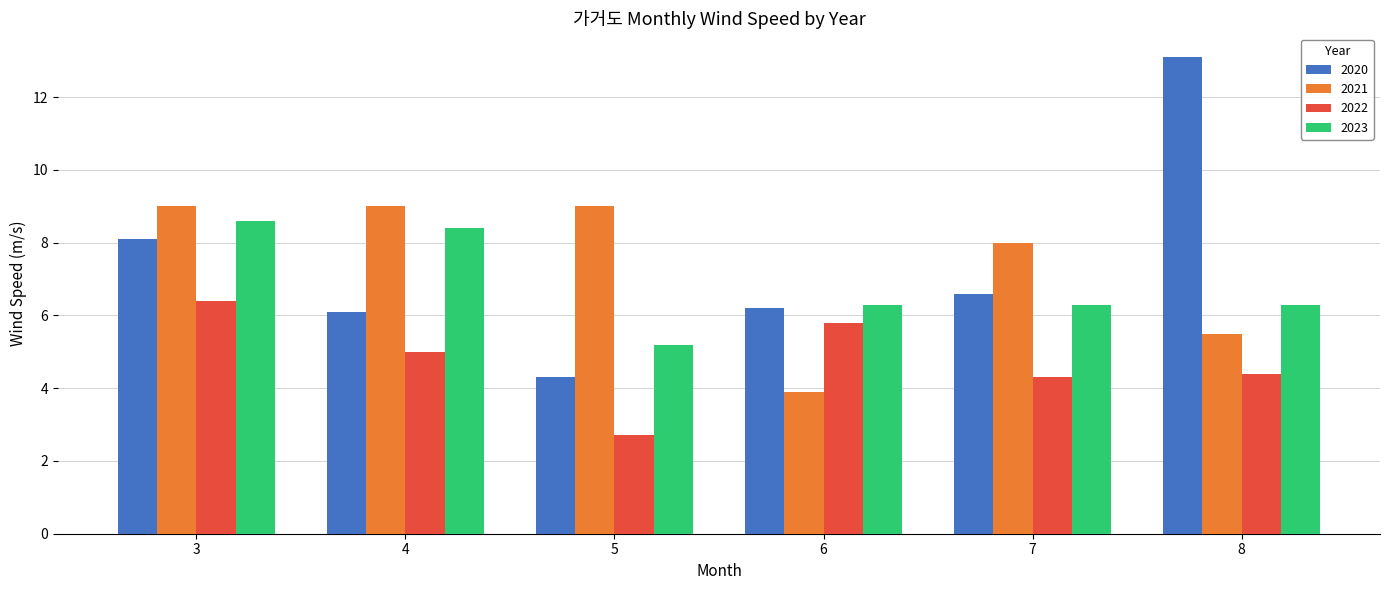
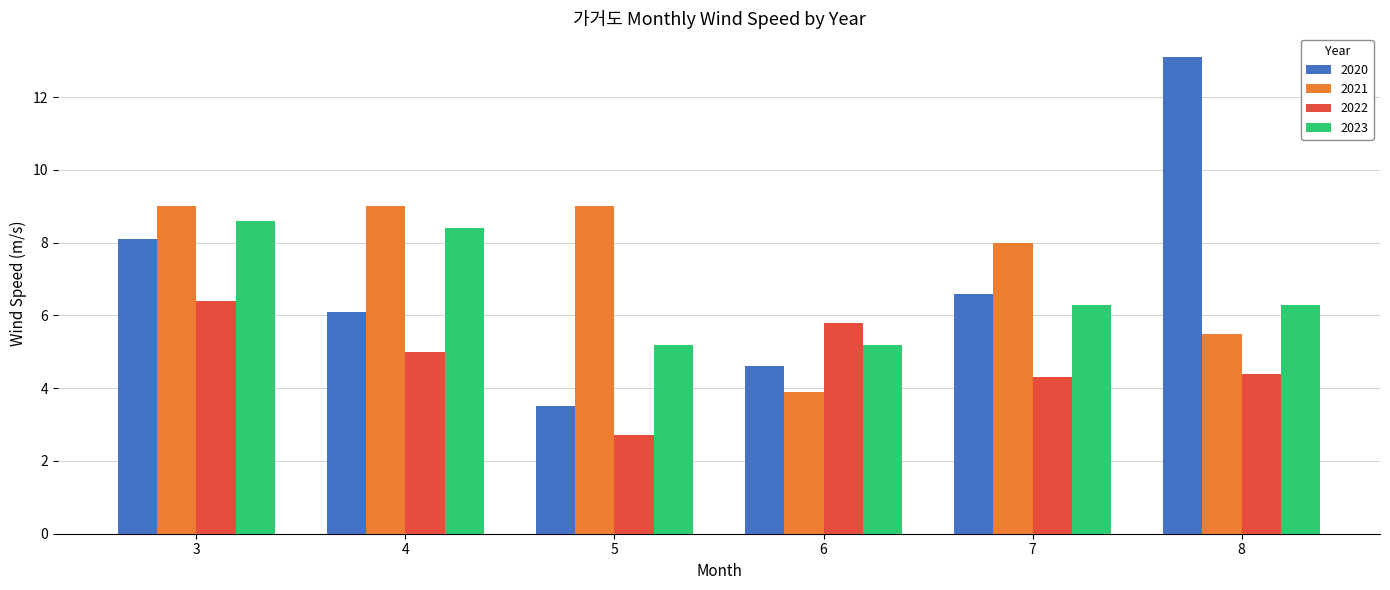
  {
    "2020": {
      "3": 8.1,
      "4": 6.1,
-     "5": 4.3,
-     "6": 6.2,
+     "5": 3.5,
+     "6": 4.6,
      "7": 6.6,
      "8": 13.1
    },
    "2023": {
      "3": 8.6,
      "4": 8.4,
      "5": 5.2,
-     "6": 6.3,
+     "6": 5.2,
      "7": 6.3,
      "8": 6.3
    }
  }
